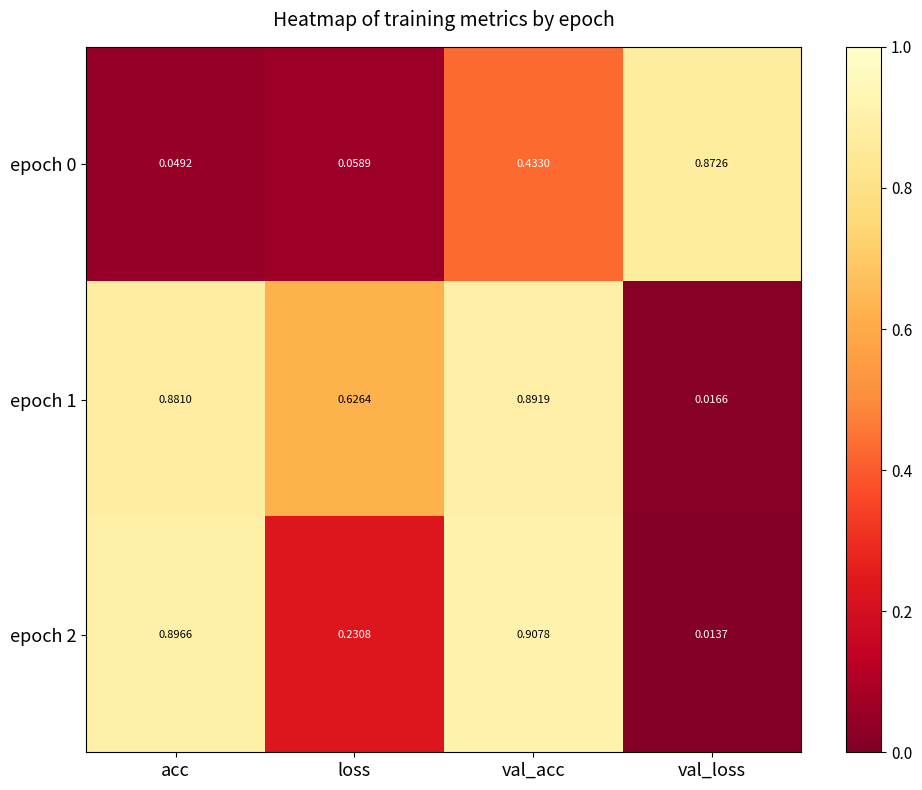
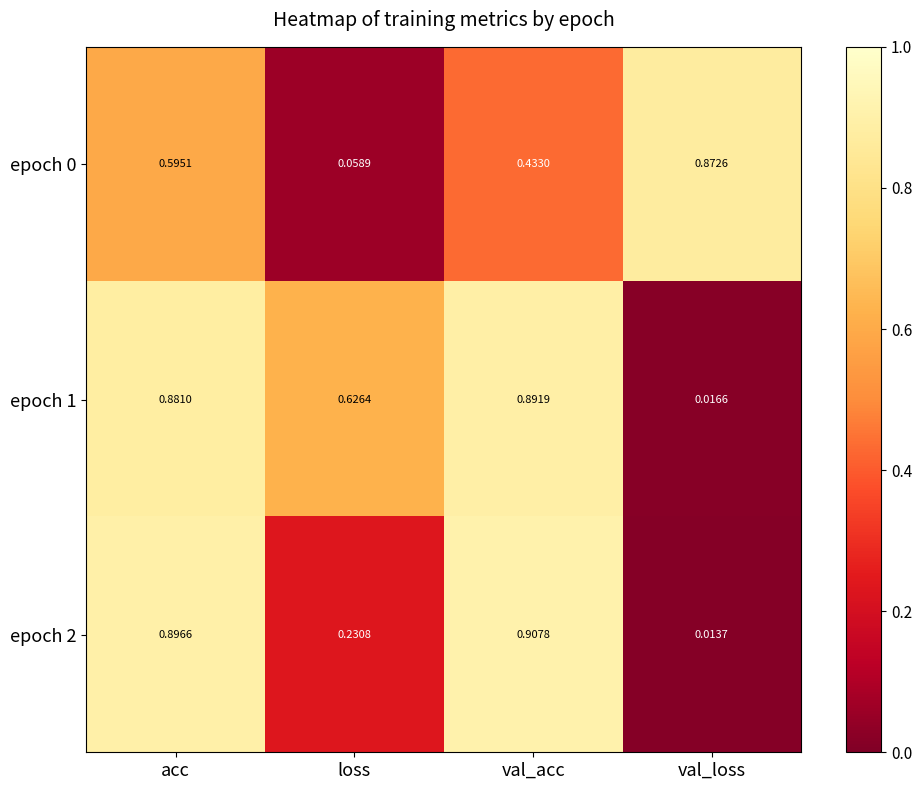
  {
    "epoch 0": {
-     "acc": 0.0492,
+     "acc": 0.5951,
      "loss": 0.0589,
      "val_acc": 0.4330,
      "val_loss": 0.8726
    },
    "epoch 1": {
      "acc": 0.8810,
      "loss": 0.6264,
      "val_acc": 0.8919,
      "val_loss": 0.0166
    },
    "epoch 2": {
      "acc": 0.8966,
      "loss": 0.2308,
      "val_acc": 0.9078,
      "val_loss": 0.0137
    }
  }
